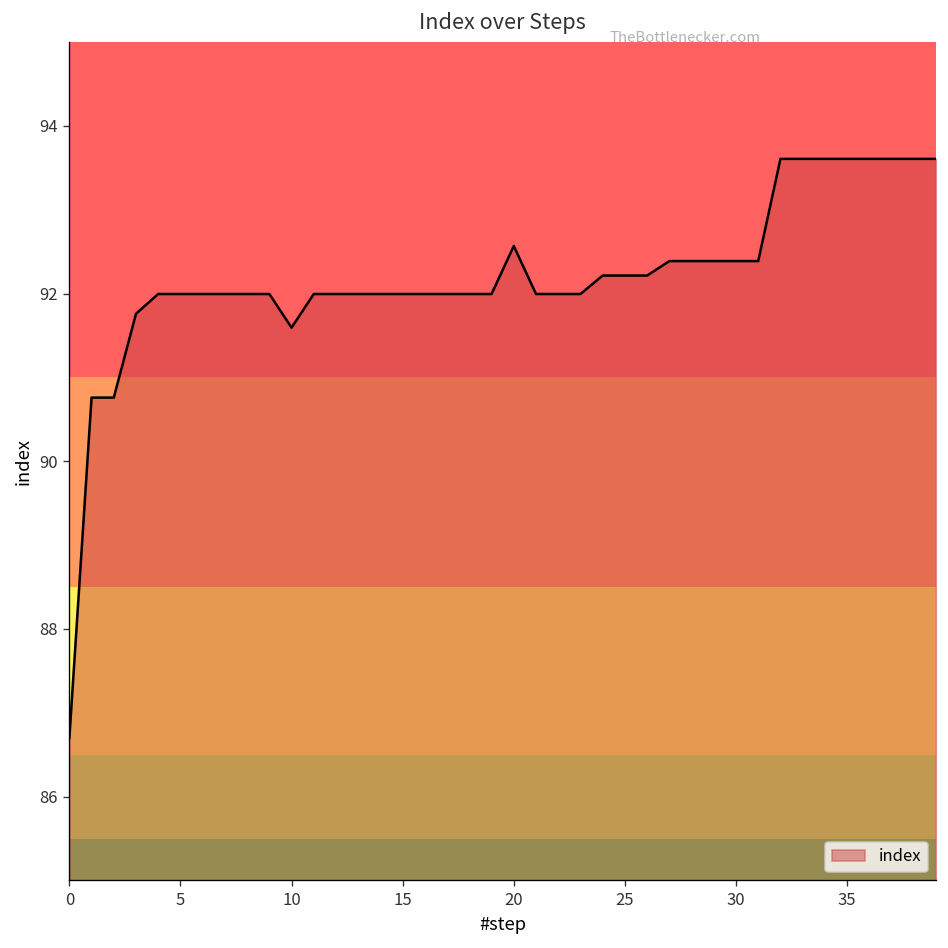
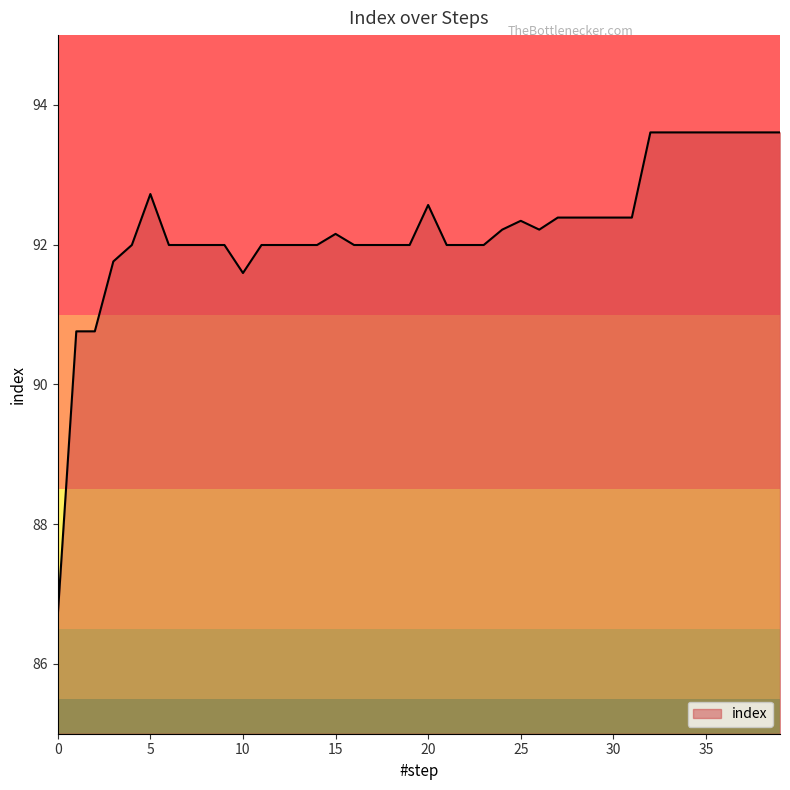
  {
    "0": 86.7,
-   "5": 92.0,
+   "5": 92.7,
    "10": 91.6,
-   "15": 92.0,
+   "15": 92.2,
    "20": 92.6,
-   "25": 92.2,
+   "25": 92.3,
    "30": 92.4,
    "35": 93.6
  }
